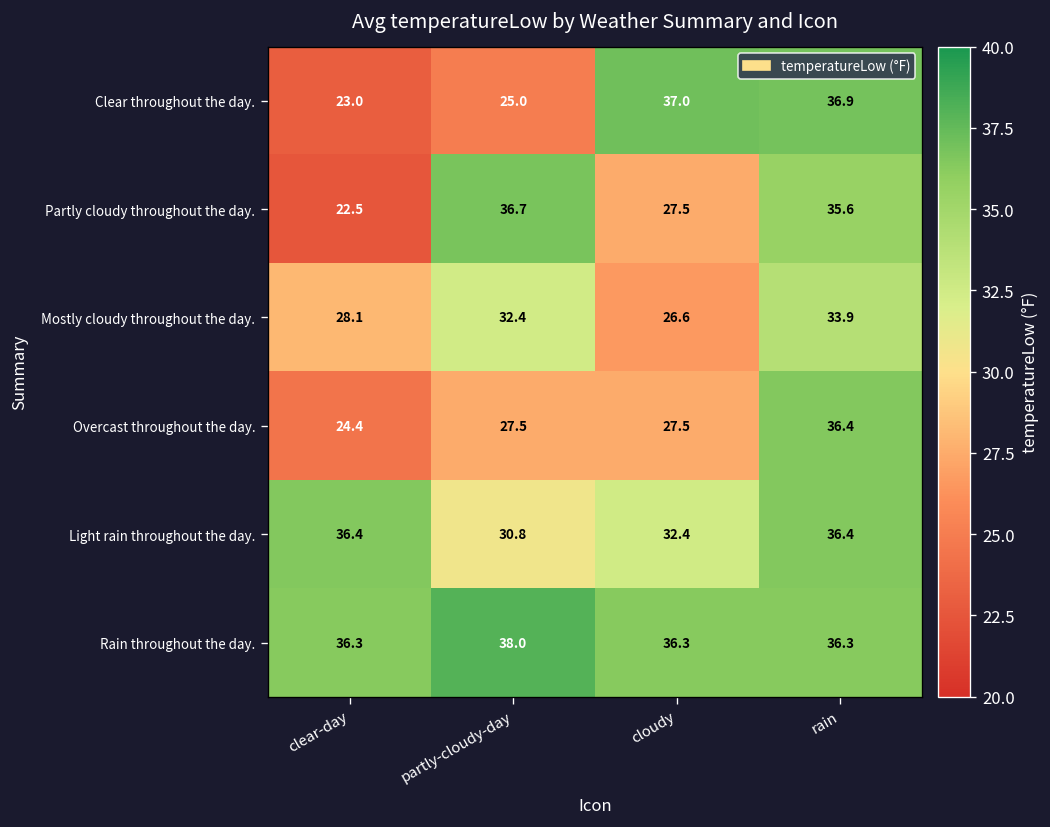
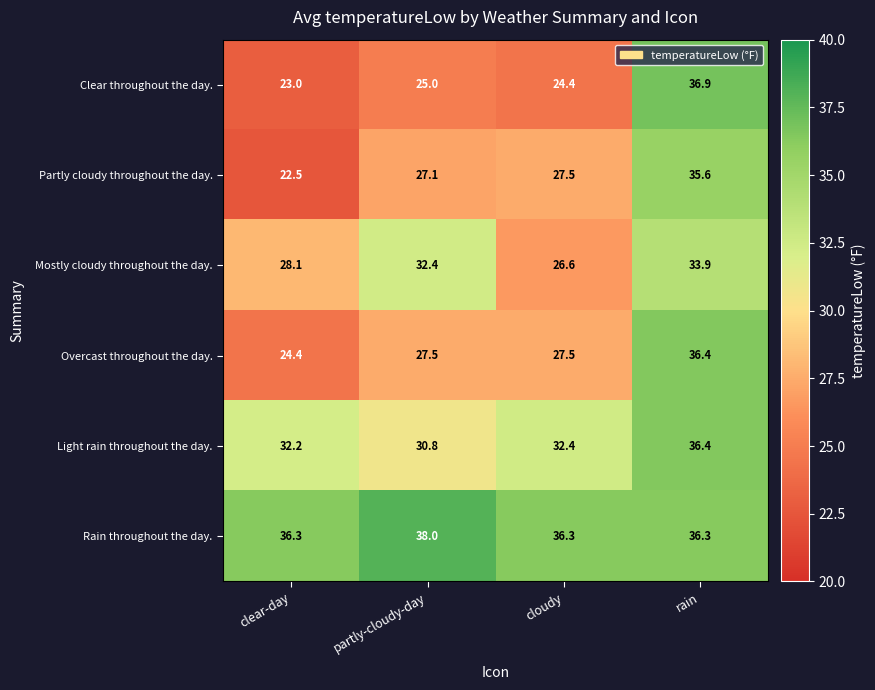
  {
    "Clear throughout the day.": {
      "clear-day": 23.0,
      "partly-cloudy-day": 25.0,
-     "cloudy": 37.0,
+     "cloudy": 24.4,
      "rain": 36.9
    },
    "Partly cloudy throughout the day.": {
      "clear-day": 22.5,
-     "partly-cloudy-day": 36.7,
+     "partly-cloudy-day": 27.1,
      "cloudy": 27.5,
      "rain": 35.6
    },
    "Mostly cloudy throughout the day.": {
      "clear-day": 28.1,
      "partly-cloudy-day": 32.4,
      "cloudy": 26.6,
      "rain": 33.9
    },
    "Overcast throughout the day.": {
      "clear-day": 24.4,
      "partly-cloudy-day": 27.5,
      "cloudy": 27.5,
      "rain": 36.4
    },
    "Light rain throughout the day.": {
-     "clear-day": 36.4,
+     "clear-day": 32.2,
      "partly-cloudy-day": 30.8,
      "cloudy": 32.4,
      "rain": 36.4
    },
    "Rain throughout the day.": {
      "clear-day": 36.3,
      "partly-cloudy-day": 38.0,
      "cloudy": 36.3,
      "rain": 36.3
    }
  }
